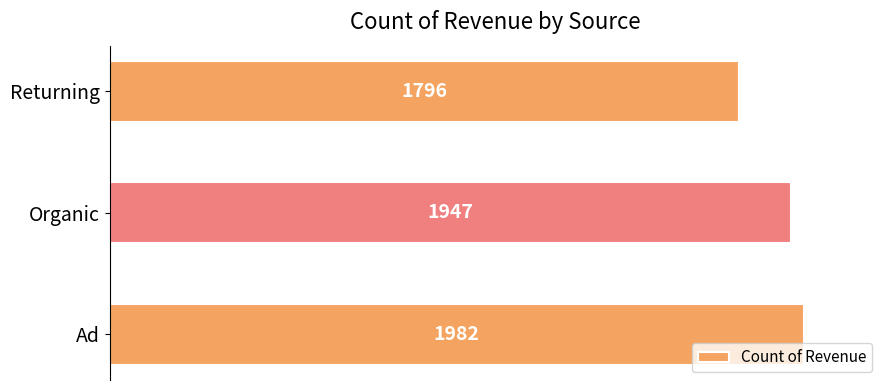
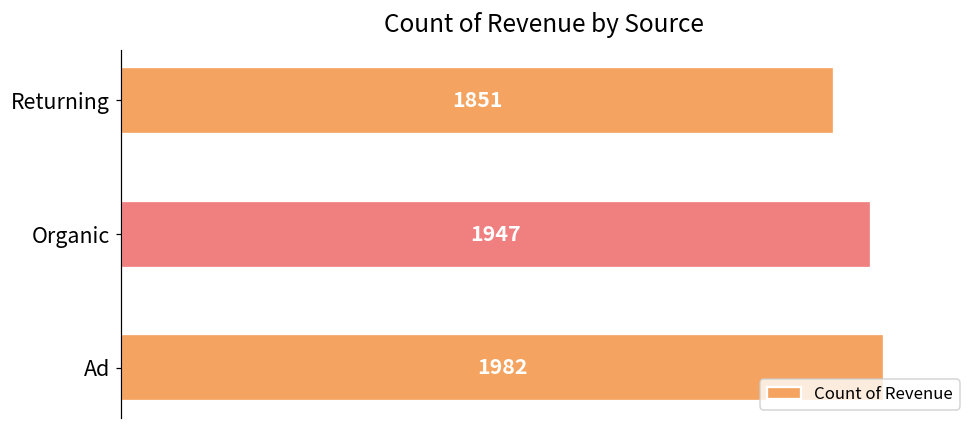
  {
-   "Returning": 1796,
+   "Returning": 1851,
    "Organic": 1947,
    "Ad": 1982
  }
